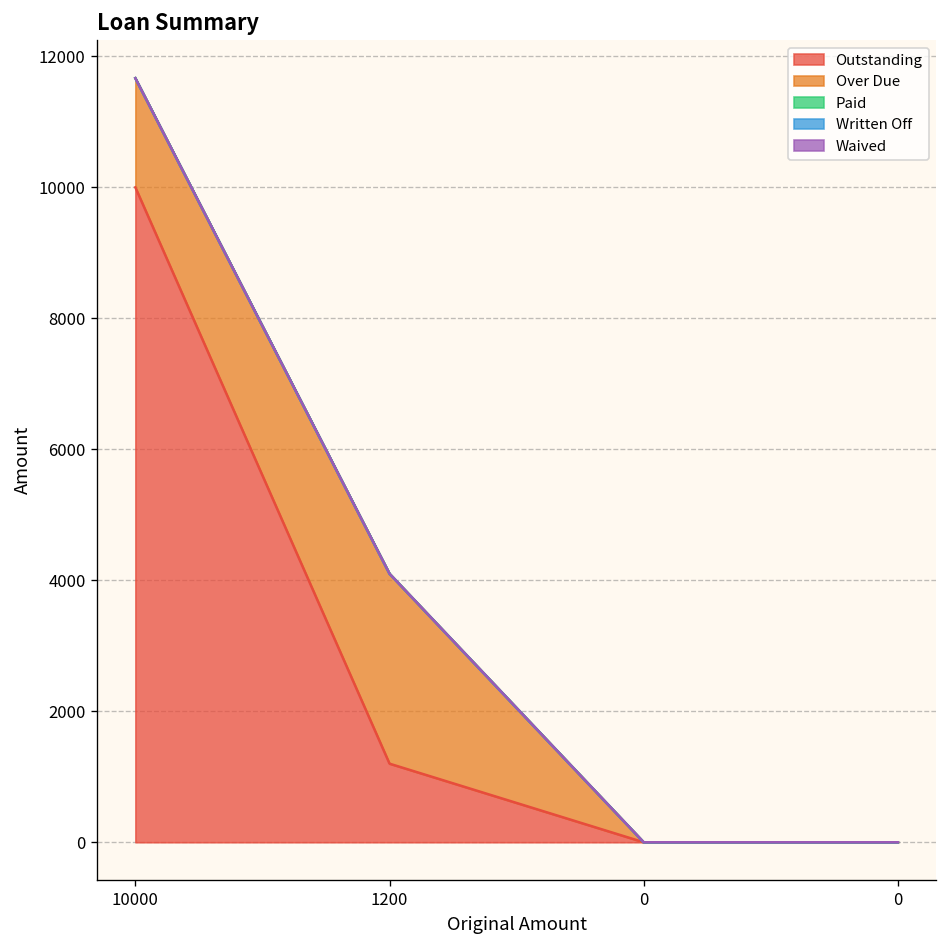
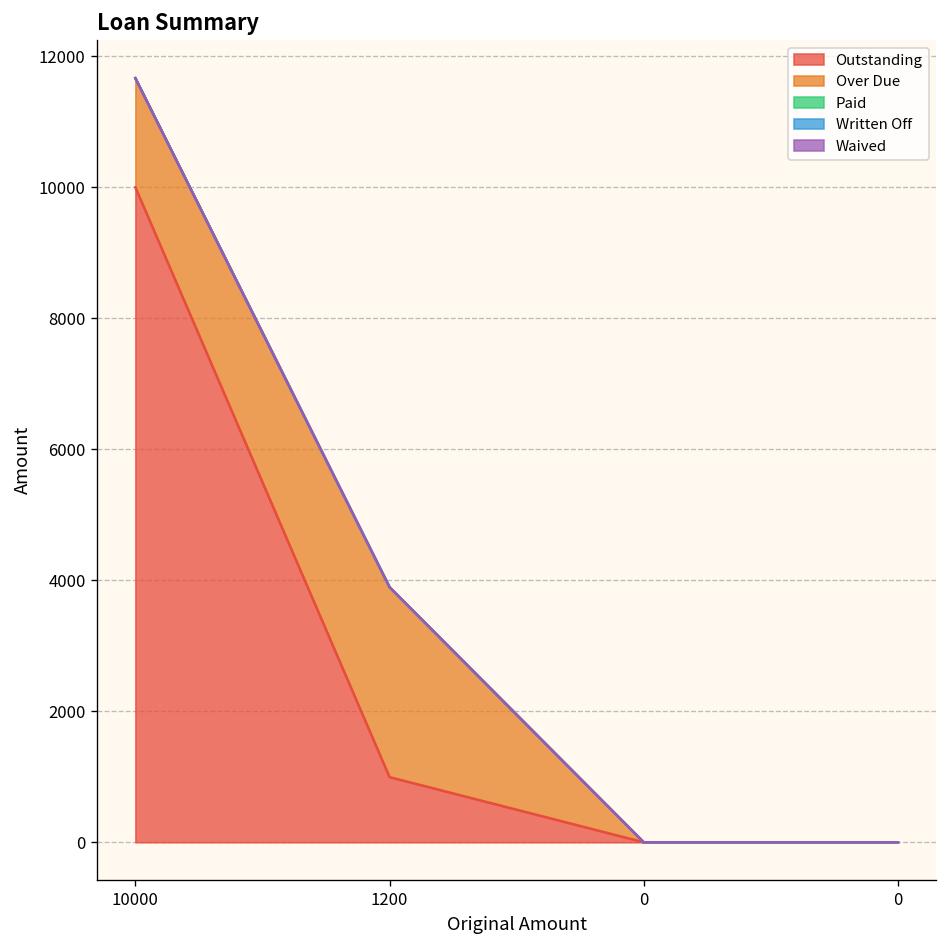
  {
    "Outstanding": {
      "10000": 10000,
-     "1200": 1200
+     "1200": 1000
    }
  }
